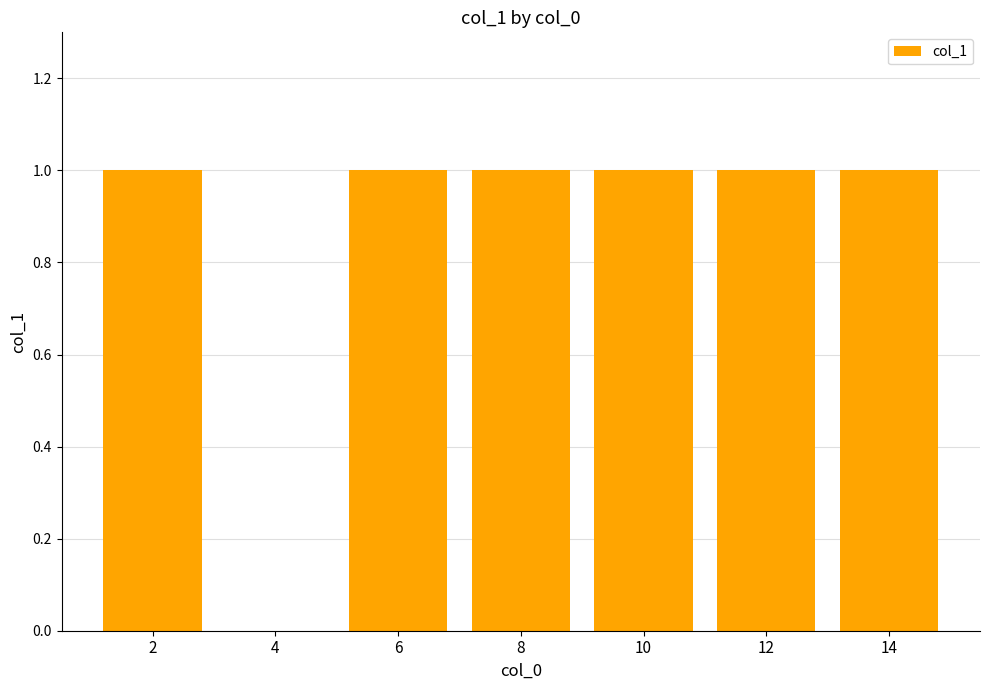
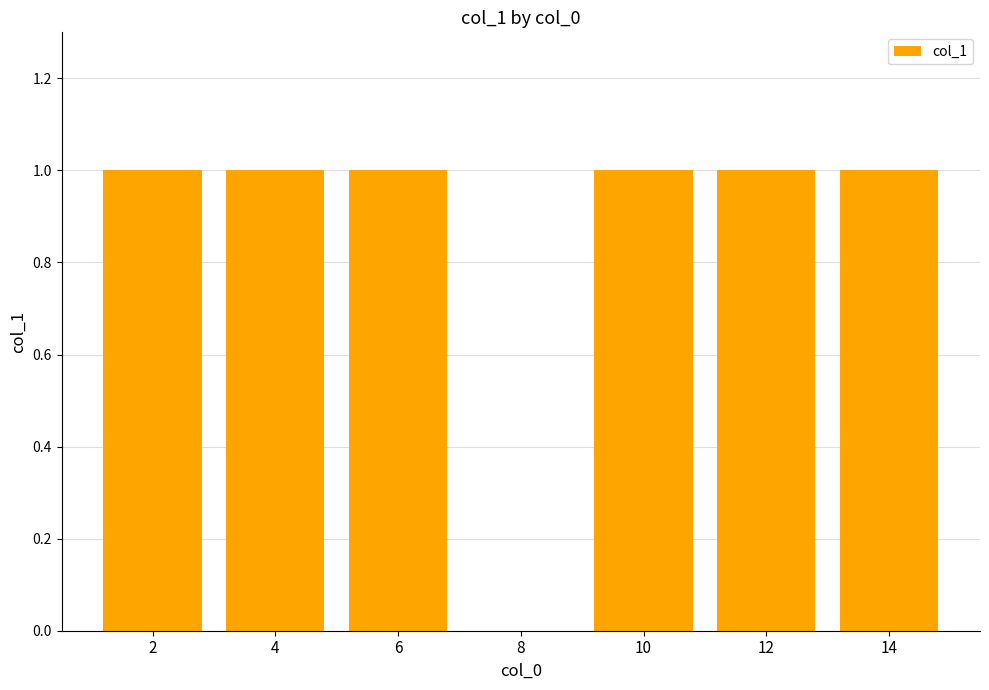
  {
    "2": 1,
-   "4": 0,
+   "4": 1,
    "6": 1,
-   "8": 1,
+   "8": 0,
    "10": 1,
    "12": 1,
    "14": 1
  }
